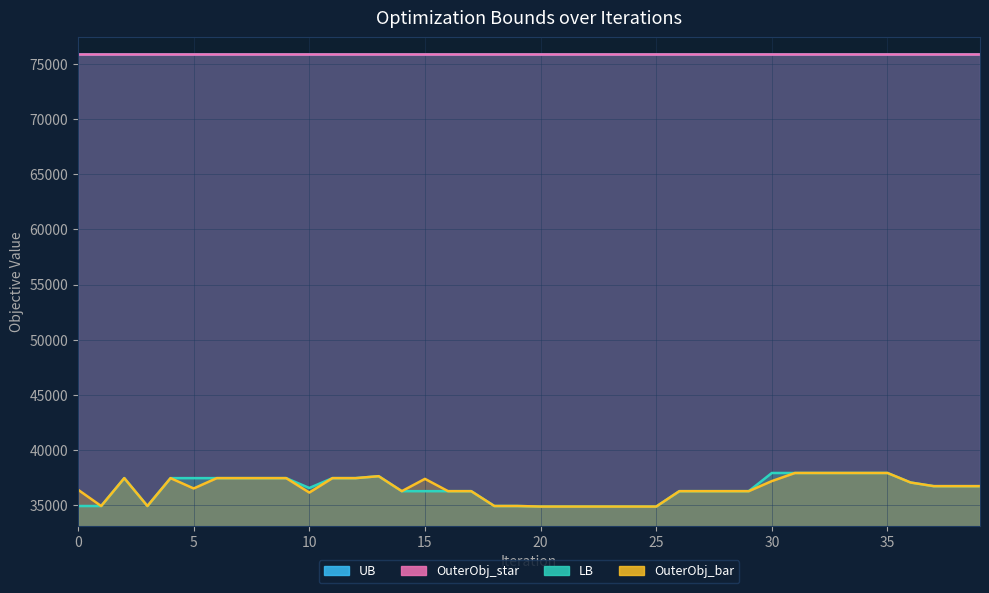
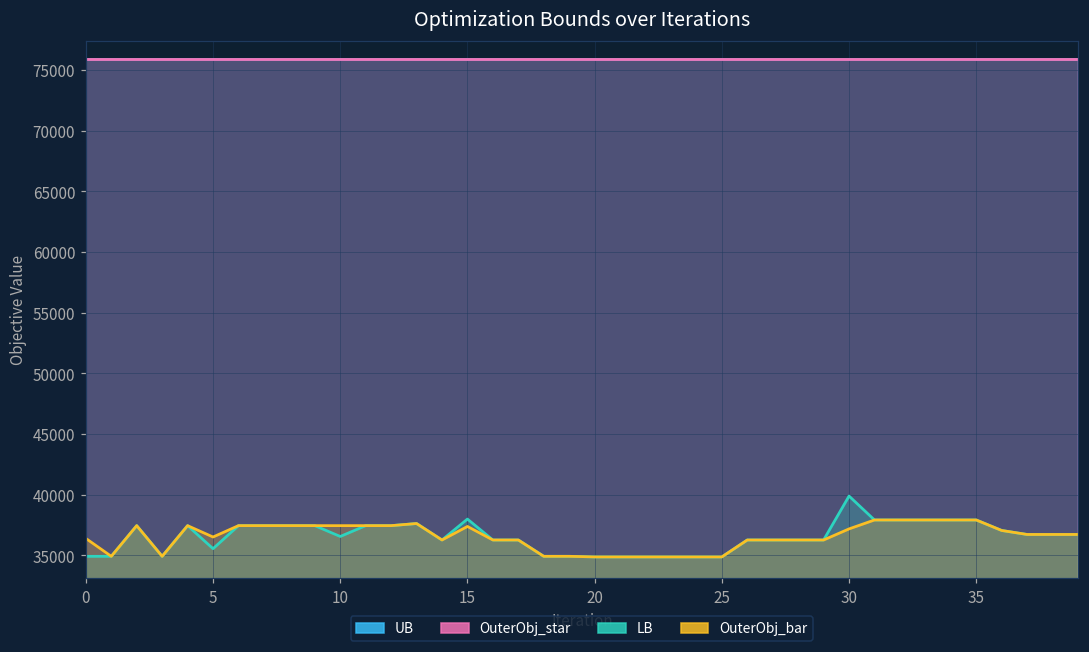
  {
    "OuterObj_star": {
      "0": 75900,
      "5": 75900,
      "10": 75900,
      "15": 75900,
      "20": 75900,
      "25": 75900,
      "30": 75900,
      "35": 75900
    },
    "LB": {
      "0": 34900,
-     "5": 37400,
+     "5": 35500,
      "10": 36600,
-     "15": 36300,
-     "30": 37900
+     "15": 38000,
+     "30": 39900
    },
    "OuterObj_bar": {
      "0": 36400,
      "5": 36500,
-     "10": 36100,
+     "10": 37400,
      "15": 37400,
      "30": 37200
    }
  }
